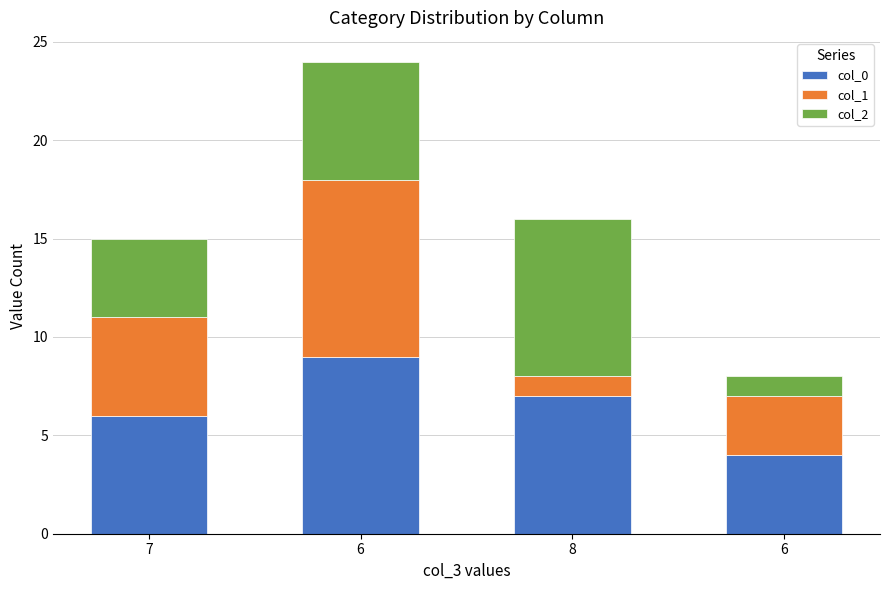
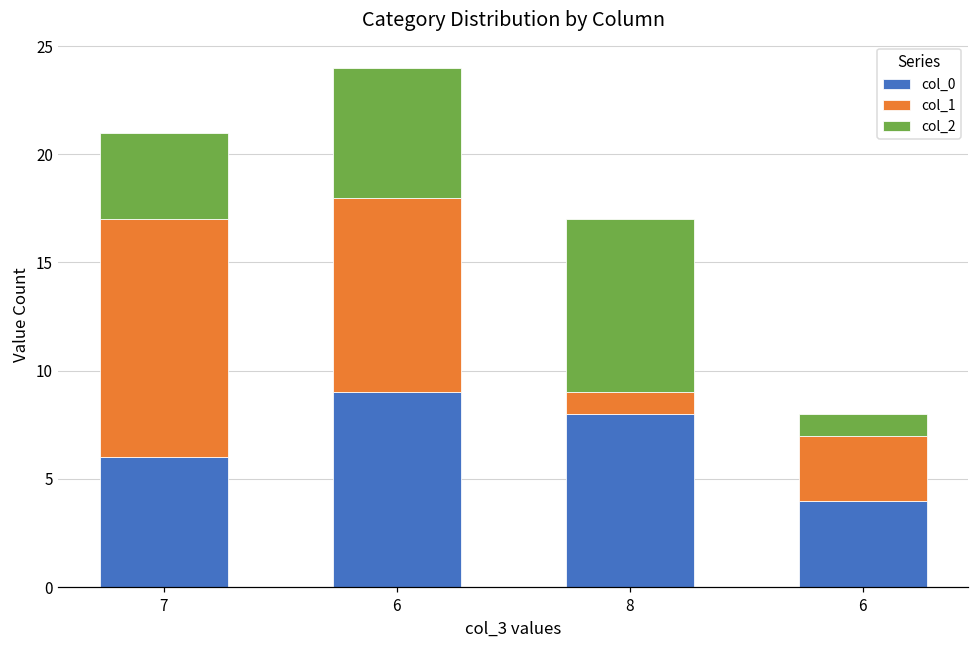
  {
    "col_0": {
      "7": 6,
-     "8": 7
+     "8": 8
    },
    "col_1": {
-     "7": 5,
+     "7": 11,
      "8": 1
    },
    "col_2": {
      "7": 4,
      "8": 8
    }
  }
